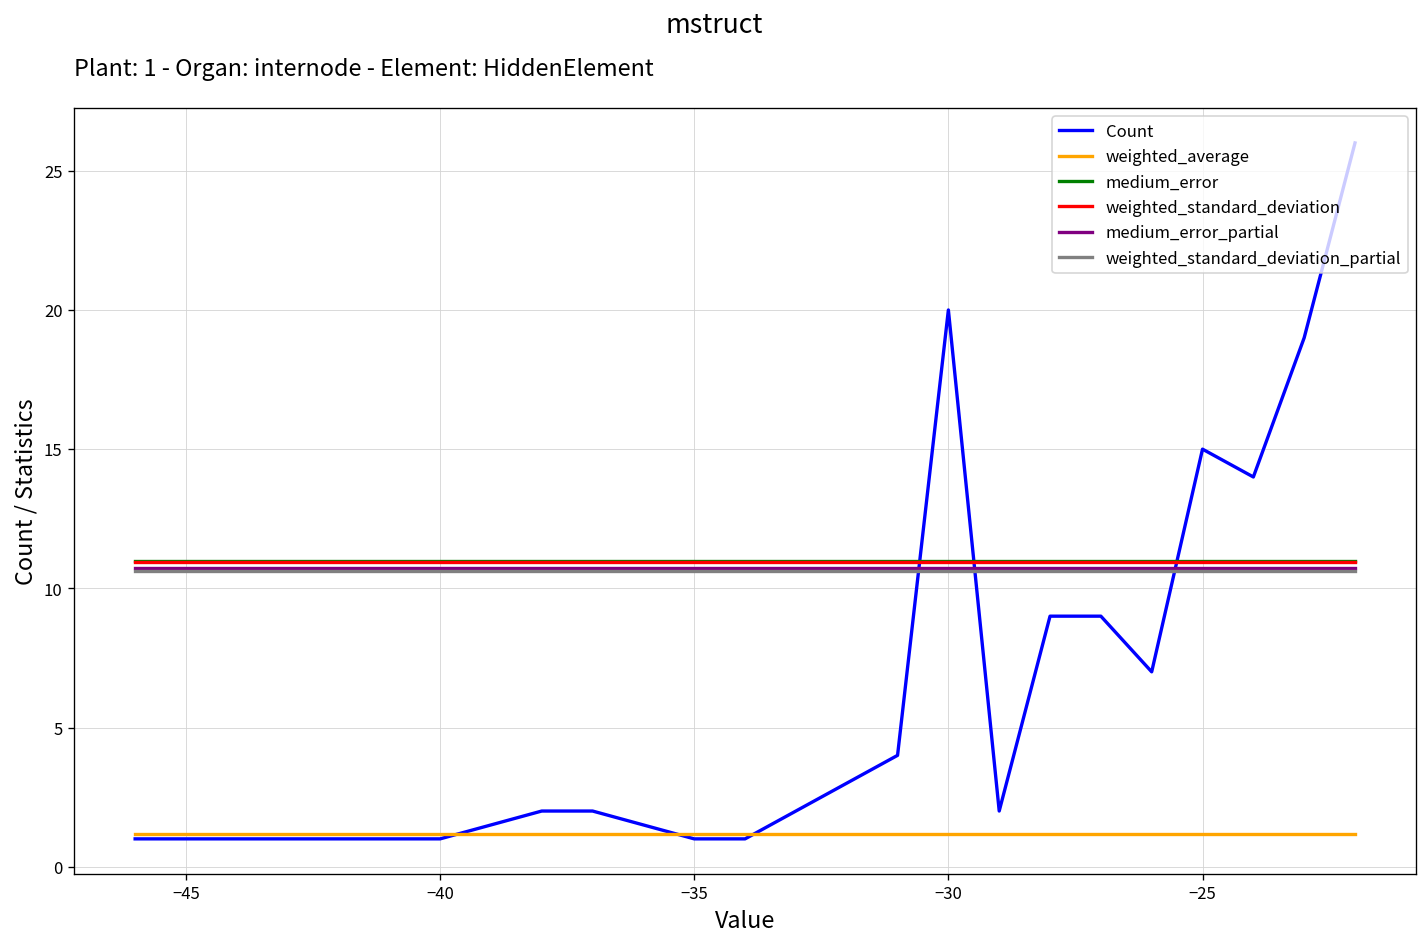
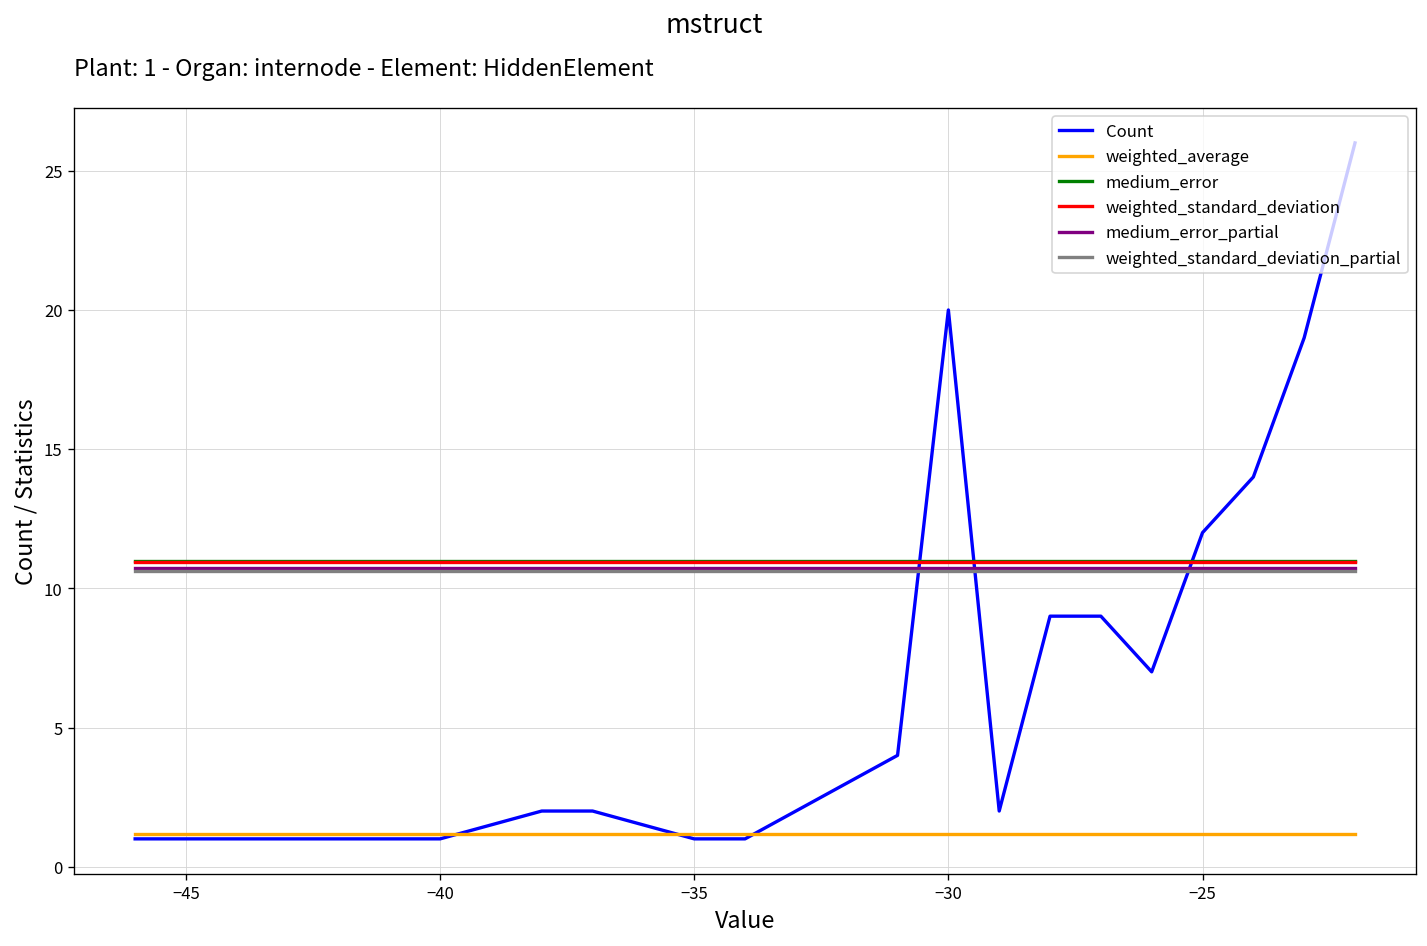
  {
    "Count": {
      "−40": 1,
      "−35": 1,
      "−30": 20,
-     "−25": 15
+     "−25": 12
    },
    "weighted_average": {
      "−40": 1.2,
      "−35": 1.2,
      "−30": 1.2,
      "−25": 1.2
    },
    "medium_error_partial": {
      "−40": 10.7,
      "−35": 10.7,
      "−30": 10.7,
      "−25": 10.7
    },
    "weighted_standard_deviation_partial": {
      "−40": 10.6,
      "−35": 10.6,
      "−30": 10.6,
      "−25": 10.6
    }
  }
